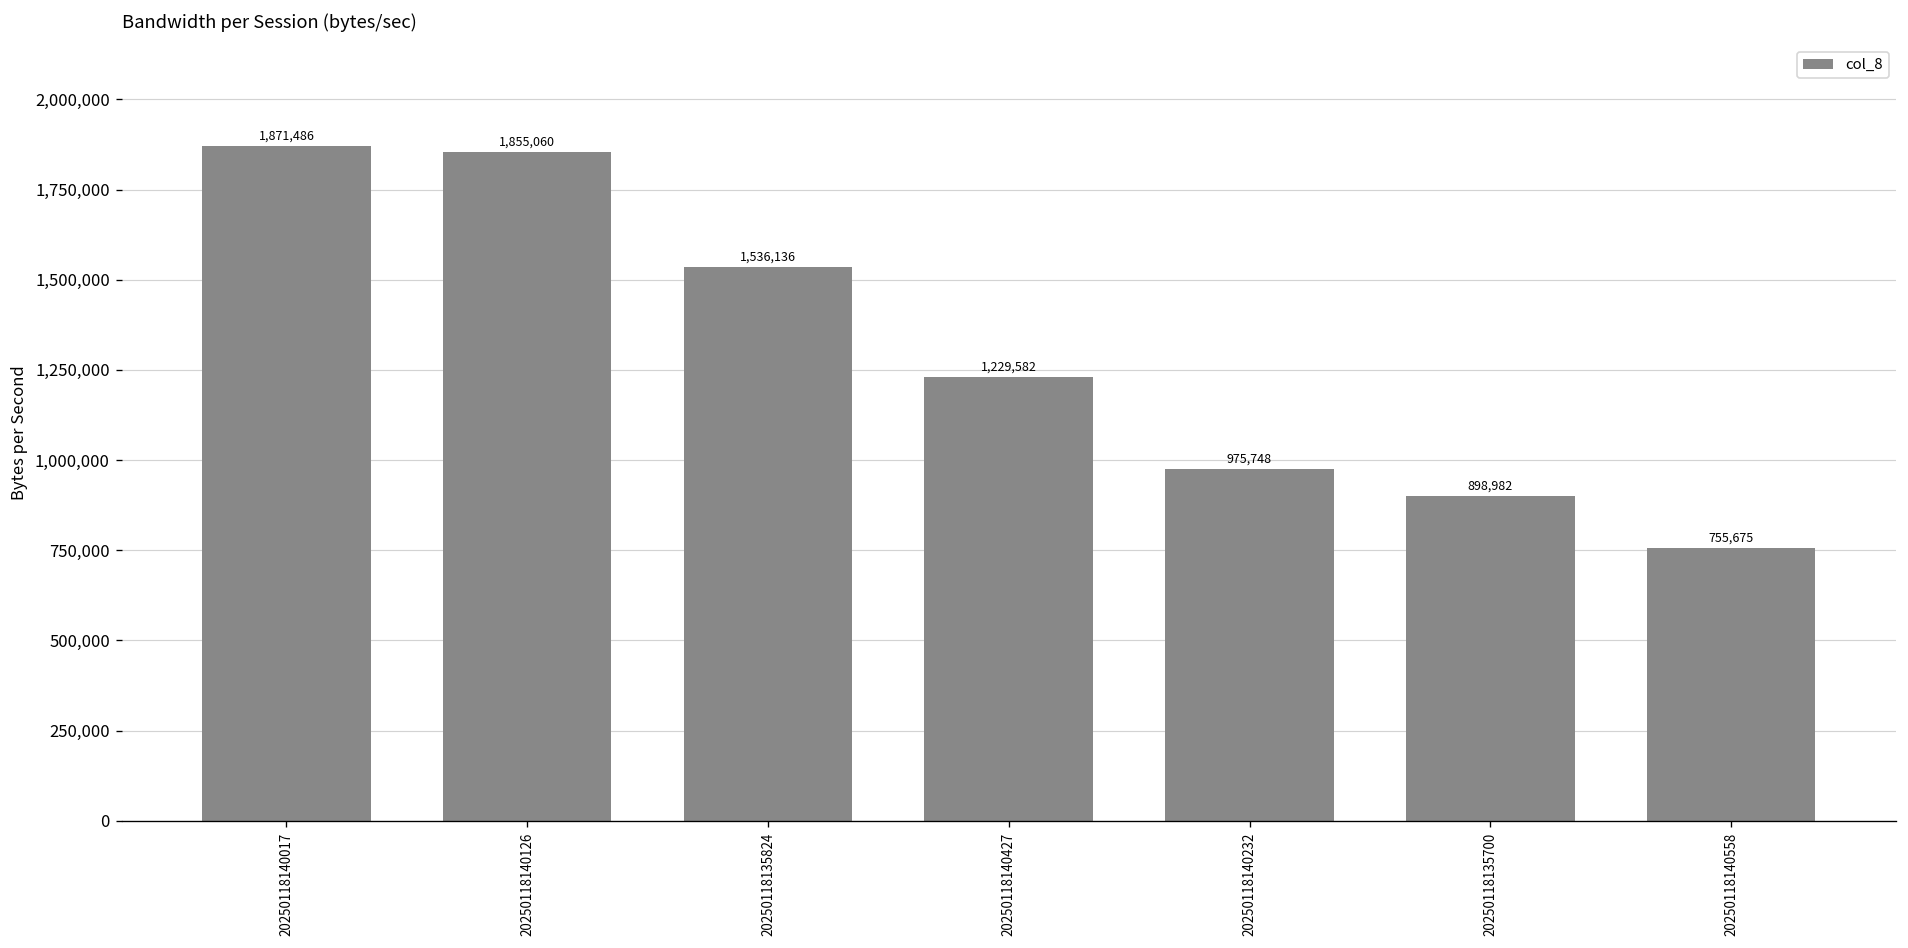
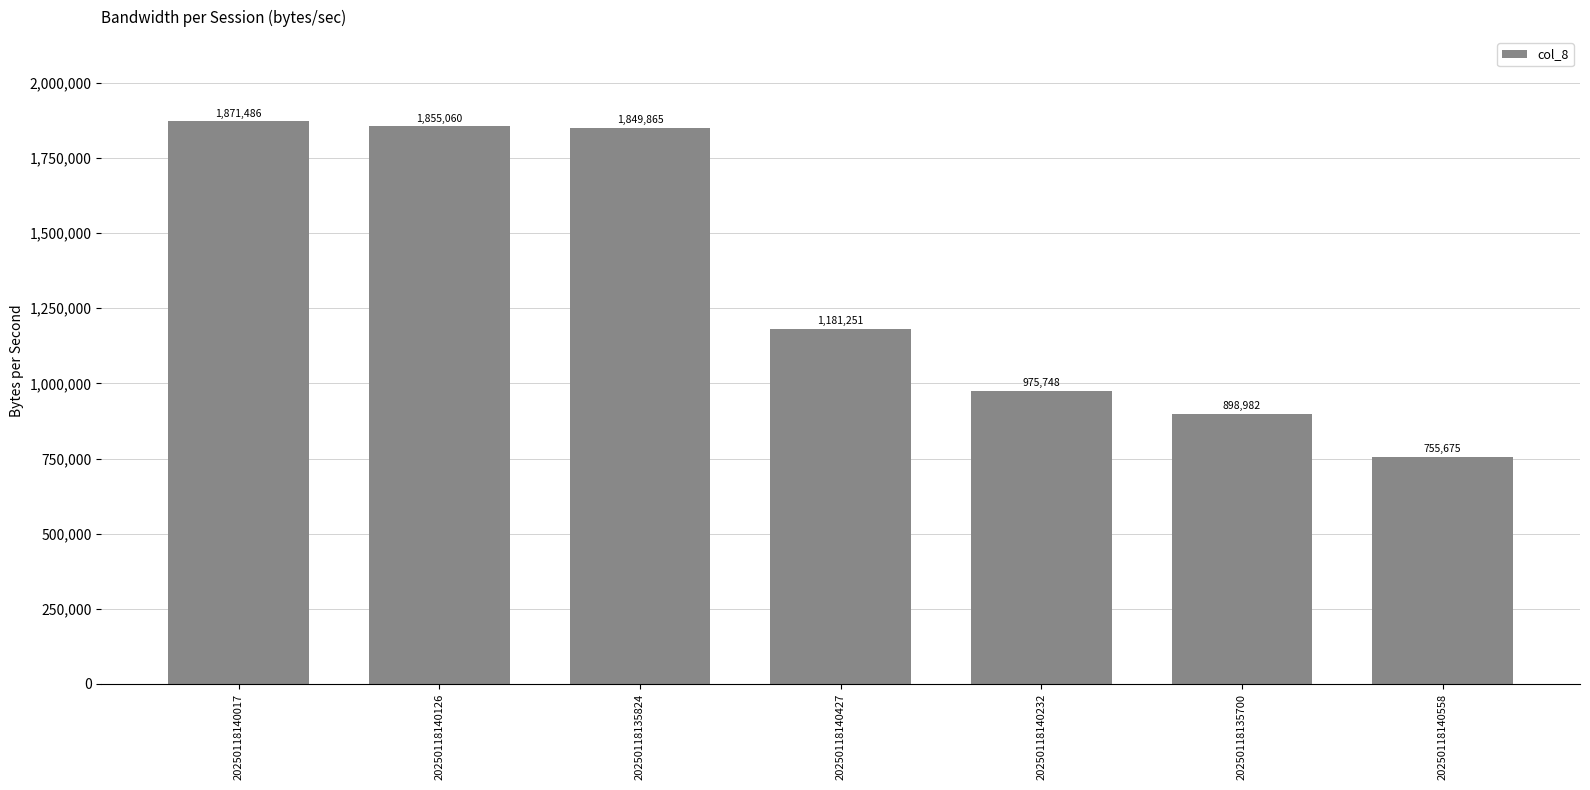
  {
    "20250118140017": "1,871,486",
    "20250118140126": "1,855,060",
-   "20250118135824": "1,536,136",
-   "20250118140427": "1,229,582",
+   "20250118135824": "1,849,865",
+   "20250118140427": "1,181,251",
    "20250118140232": "975,748",
    "20250118135700": "898,982",
    "20250118140558": "755,675"
  }
